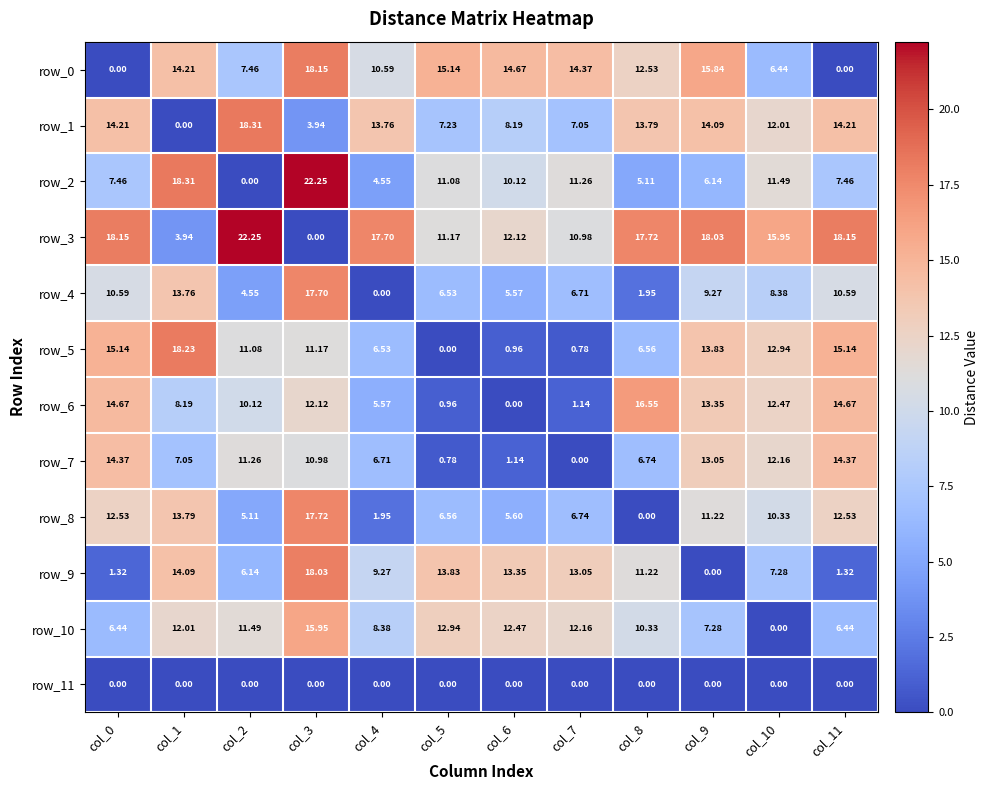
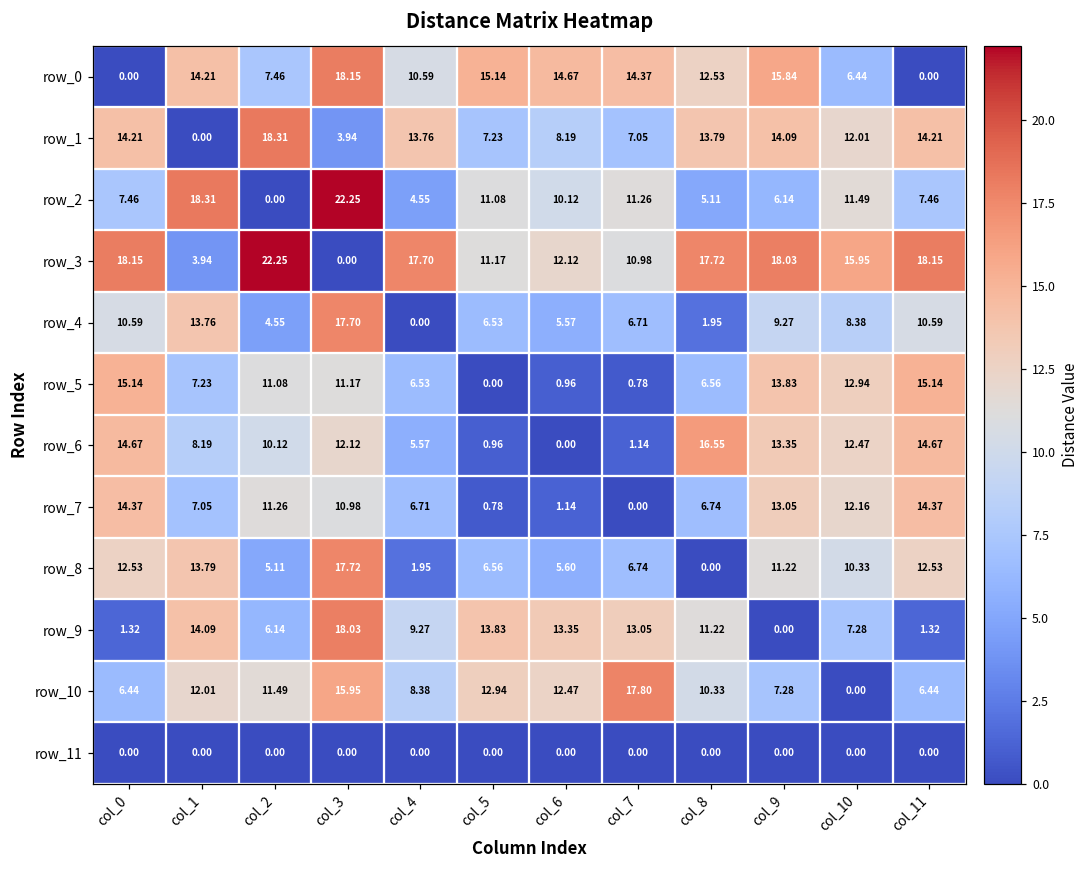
  {
    "row_0": {
      "col_0": 0.00,
      "col_1": 14.21,
      "col_2": 7.46,
      "col_3": 18.15,
      "col_4": 10.59,
      "col_5": 15.14,
      "col_6": 14.67,
      "col_7": 14.37,
      "col_8": 12.53,
      "col_9": 15.84,
      "col_10": 6.44,
      "col_11": 0.00
    },
    "row_1": {
      "col_0": 14.21,
      "col_1": 0.00,
      "col_2": 18.31,
      "col_3": 3.94,
      "col_4": 13.76,
      "col_5": 7.23,
      "col_6": 8.19,
      "col_7": 7.05,
      "col_8": 13.79,
      "col_9": 14.09,
      "col_10": 12.01,
      "col_11": 14.21
    },
    "row_2": {
      "col_0": 7.46,
      "col_1": 18.31,
      "col_2": 0.00,
      "col_3": 22.25,
      "col_4": 4.55,
      "col_5": 11.08,
      "col_6": 10.12,
      "col_7": 11.26,
      "col_8": 5.11,
      "col_9": 6.14,
      "col_10": 11.49,
      "col_11": 7.46
    },
    "row_3": {
      "col_0": 18.15,
      "col_1": 3.94,
      "col_2": 22.25,
      "col_3": 0.00,
      "col_4": 17.70,
      "col_5": 11.17,
      "col_6": 12.12,
      "col_7": 10.98,
      "col_8": 17.72,
      "col_9": 18.03,
      "col_10": 15.95,
      "col_11": 18.15
    },
    "row_4": {
      "col_0": 10.59,
      "col_1": 13.76,
      "col_2": 4.55,
      "col_3": 17.70,
      "col_4": 0.00,
      "col_5": 6.53,
      "col_6": 5.57,
      "col_7": 6.71,
      "col_8": 1.95,
      "col_9": 9.27,
      "col_10": 8.38,
      "col_11": 10.59
    },
    "row_5": {
      "col_0": 15.14,
-     "col_1": 18.23,
+     "col_1": 7.23,
      "col_2": 11.08,
      "col_3": 11.17,
      "col_4": 6.53,
      "col_5": 0.00,
      "col_6": 0.96,
      "col_7": 0.78,
      "col_8": 6.56,
      "col_9": 13.83,
      "col_10": 12.94,
      "col_11": 15.14
    },
    "row_6": {
      "col_0": 14.67,
      "col_1": 8.19,
      "col_2": 10.12,
      "col_3": 12.12,
      "col_4": 5.57,
      "col_5": 0.96,
      "col_6": 0.00,
      "col_7": 1.14,
      "col_8": 16.55,
      "col_9": 13.35,
      "col_10": 12.47,
      "col_11": 14.67
    },
    "row_7": {
      "col_0": 14.37,
      "col_1": 7.05,
      "col_2": 11.26,
      "col_3": 10.98,
      "col_4": 6.71,
      "col_5": 0.78,
      "col_6": 1.14,
      "col_7": 0.00,
      "col_8": 6.74,
      "col_9": 13.05,
      "col_10": 12.16,
      "col_11": 14.37
    },
    "row_8": {
      "col_0": 12.53,
      "col_1": 13.79,
      "col_2": 5.11,
      "col_3": 17.72,
      "col_4": 1.95,
      "col_5": 6.56,
      "col_6": 5.60,
      "col_7": 6.74,
      "col_8": 0.00,
      "col_9": 11.22,
      "col_10": 10.33,
      "col_11": 12.53
    },
    "row_9": {
      "col_0": 1.32,
      "col_1": 14.09,
      "col_2": 6.14,
      "col_3": 18.03,
      "col_4": 9.27,
      "col_5": 13.83,
      "col_6": 13.35,
      "col_7": 13.05,
      "col_8": 11.22,
      "col_9": 0.00,
      "col_10": 7.28,
      "col_11": 1.32
    },
    "row_10": {
      "col_0": 6.44,
      "col_1": 12.01,
      "col_2": 11.49,
      "col_3": 15.95,
      "col_4": 8.38,
      "col_5": 12.94,
      "col_6": 12.47,
-     "col_7": 12.16,
+     "col_7": 17.80,
      "col_8": 10.33,
      "col_9": 7.28,
      "col_10": 0.00,
      "col_11": 6.44
    },
    "row_11": {
      "col_0": 0.00,
      "col_1": 0.00,
      "col_2": 0.00,
      "col_3": 0.00,
      "col_4": 0.00,
      "col_5": 0.00,
      "col_6": 0.00,
      "col_7": 0.00,
      "col_8": 0.00,
      "col_9": 0.00,
      "col_10": 0.00,
      "col_11": 0.00
    }
  }
